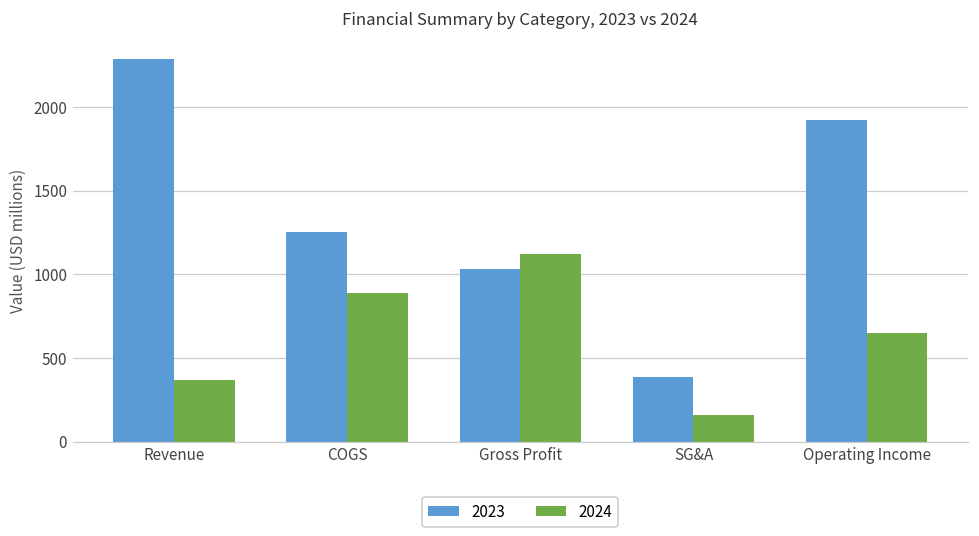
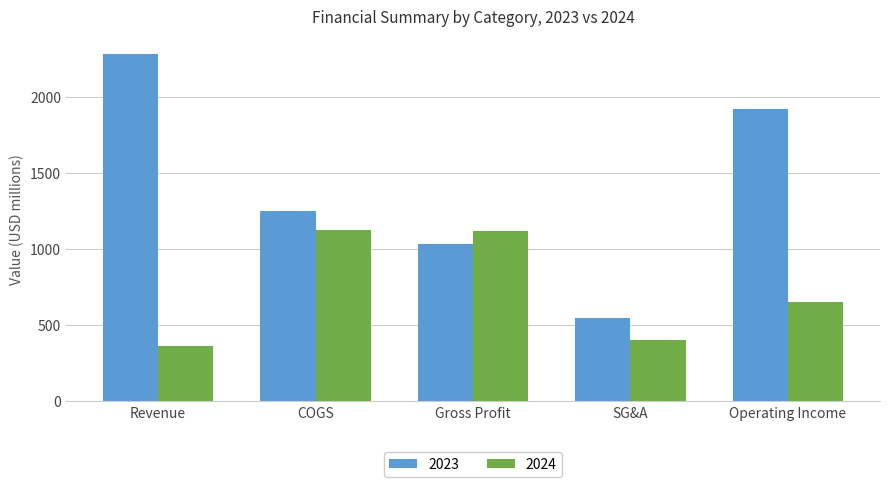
  {
    "2023": {
      "Revenue": 2280,
      "COGS": 1250,
      "Gross Profit": 1030,
-     "SG&A": 390,
+     "SG&A": 550,
      "Operating Income": 1920
    },
    "2024": {
      "Revenue": 370,
-     "COGS": 890,
+     "COGS": 1120,
      "Gross Profit": 1120,
-     "SG&A": 160,
+     "SG&A": 400,
      "Operating Income": 650
    }
  }
